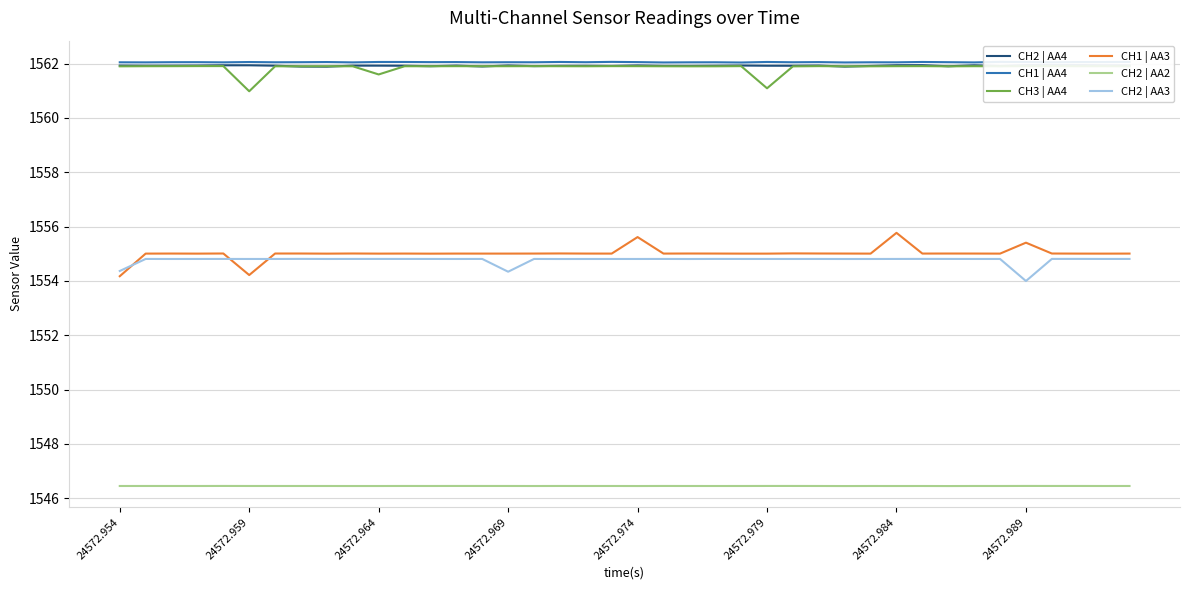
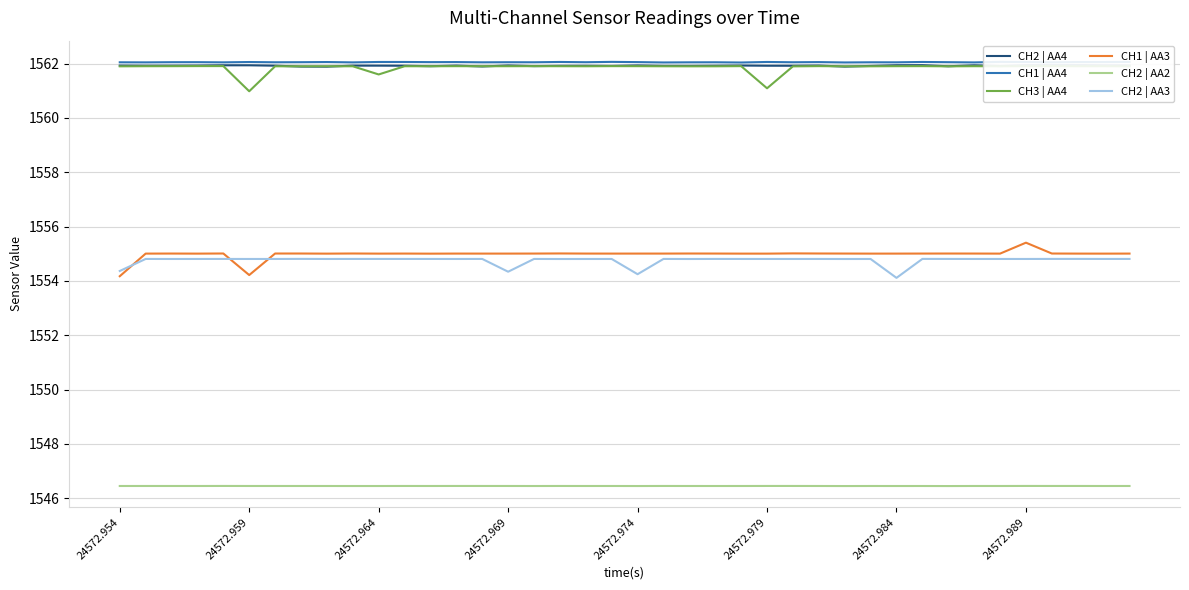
  {
    "CH2 | AA4": {
      "24572.959": 1561.9,
      "24572.964": 1561.9,
      "24572.979": 1561.9
    },
    "CH1 | AA4": {
      "24572.954": 1562.0,
      "24572.959": 1562.1,
      "24572.964": 1562.1,
      "24572.969": 1562.0,
      "24572.974": 1562.1,
      "24572.979": 1562.1,
      "24572.984": 1562.0
    },
    "CH3 | AA4": {
      "24572.959": 1561.0,
      "24572.964": 1561.6,
      "24572.979": 1561.1
    },
    "CH1 | AA3": {
      "24572.954": 1554.2,
      "24572.959": 1554.2,
      "24572.964": 1555.0,
      "24572.969": 1555.0,
-     "24572.974": 1555.6,
+     "24572.974": 1555.0,
      "24572.979": 1555.0,
-     "24572.984": 1555.8,
+     "24572.984": 1555.0,
      "24572.989": 1555.4
    },
    "CH2 | AA2": {
      "24572.954": 1546.5,
      "24572.959": 1546.5,
      "24572.964": 1546.5,
      "24572.969": 1546.5,
      "24572.974": 1546.5,
      "24572.979": 1546.5,
      "24572.984": 1546.5,
      "24572.989": 1546.5
    },
    "CH2 | AA3": {
      "24572.954": 1554.4,
      "24572.959": 1554.8,
      "24572.964": 1554.8,
      "24572.969": 1554.3,
-     "24572.974": 1554.8,
+     "24572.974": 1554.2,
      "24572.979": 1554.8,
-     "24572.984": 1554.8,
-     "24572.989": 1554.0
+     "24572.984": 1554.1,
+     "24572.989": 1554.8
    }
  }
